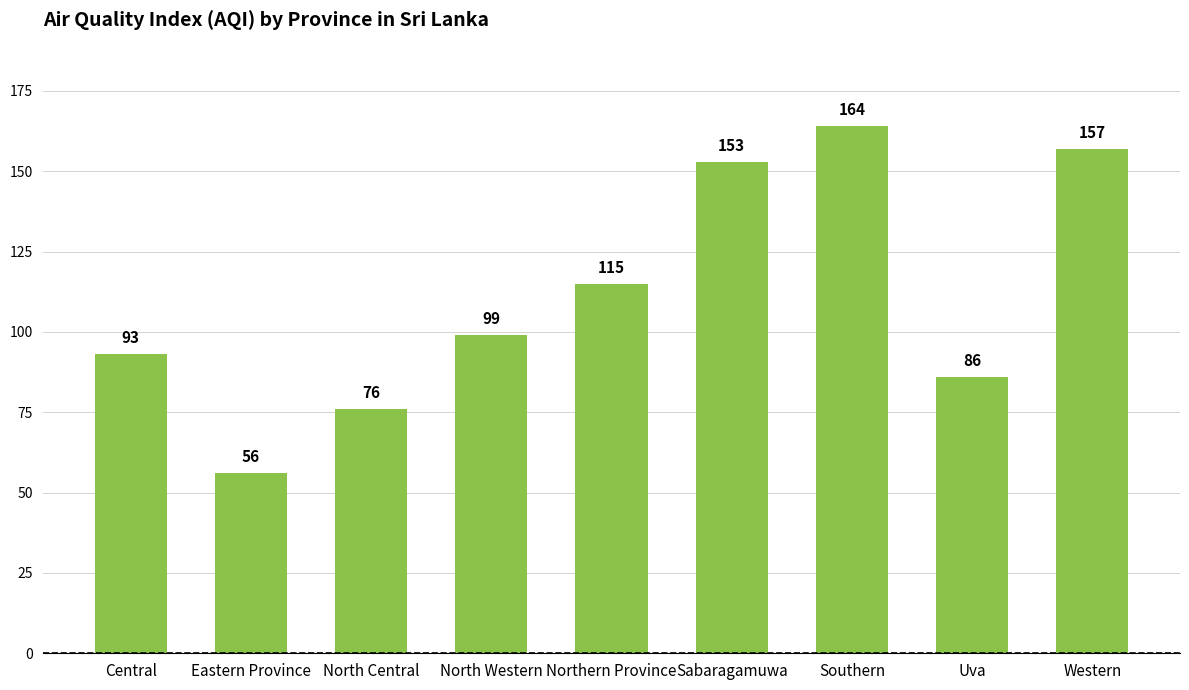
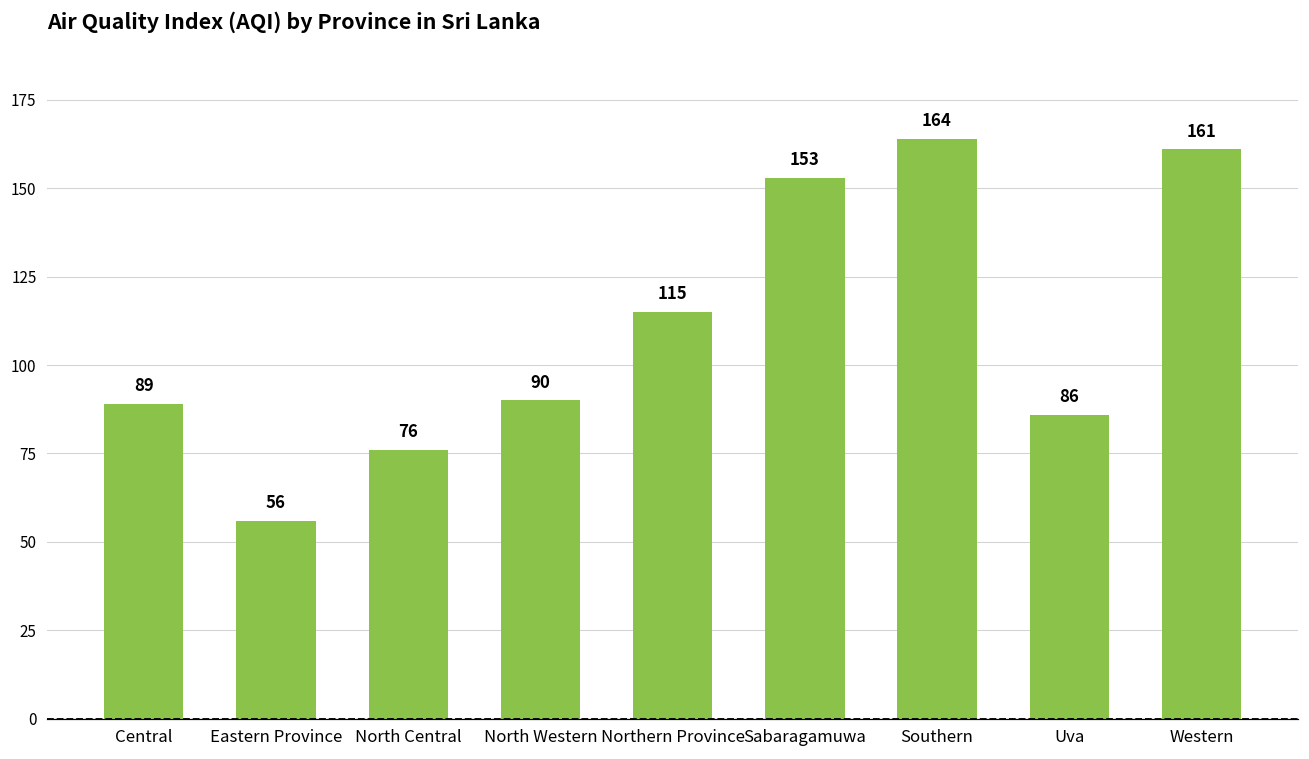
  {
-   "Central": 93,
+   "Central": 89,
    "Eastern Province": 56,
    "North Central": 76,
-   "North Western": 99,
+   "North Western": 90,
    "Northern Province": 115,
    "Sabaragamuwa": 153,
    "Southern": 164,
    "Uva": 86,
-   "Western": 157
+   "Western": 161
  }
